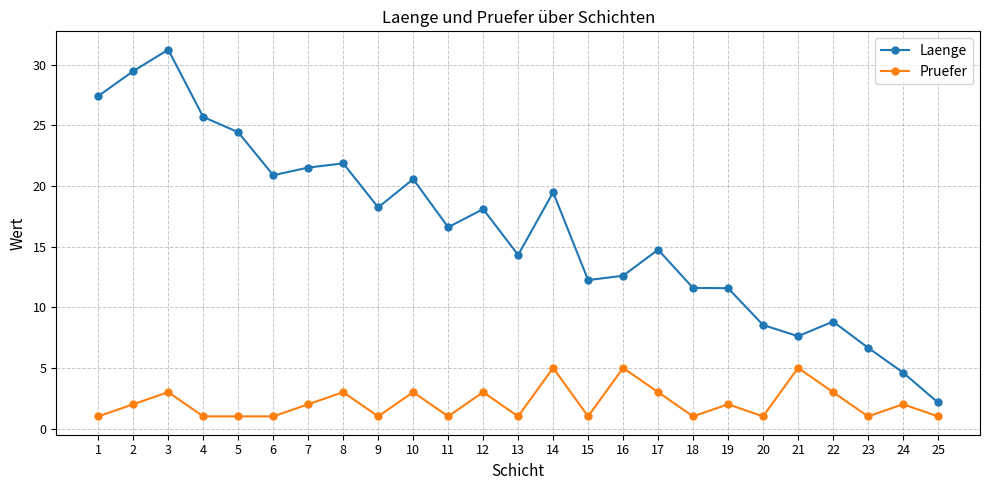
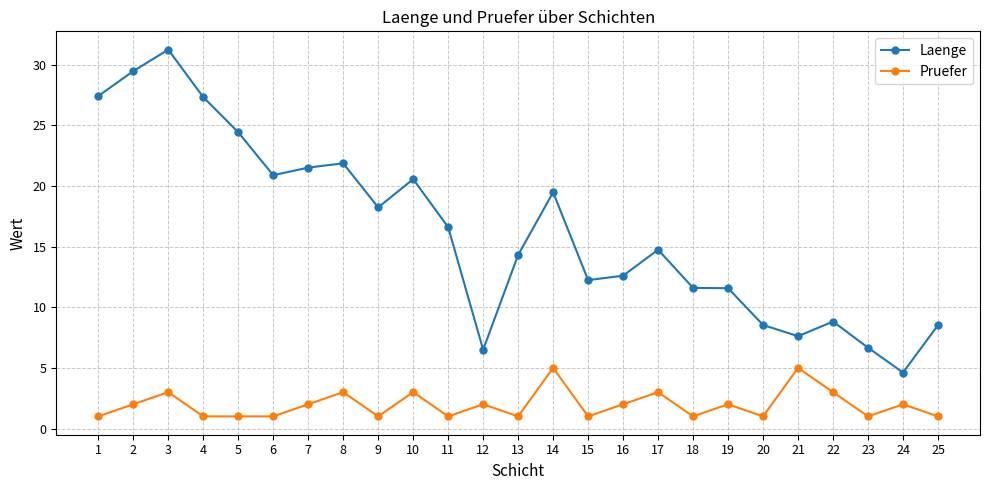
  {
    "Laenge": {
      "1": 27.4,
      "2": 29.5,
      "3": 31.3,
-     "4": 25.7,
+     "4": 27.3,
      "5": 24.4,
      "6": 20.9,
      "7": 21.5,
      "8": 21.9,
      "9": 18.2,
      "10": 20.6,
      "11": 16.6,
-     "12": 18.1,
+     "12": 6.5,
      "13": 14.3,
      "14": 19.5,
      "15": 12.2,
      "16": 12.6,
      "17": 14.8,
      "18": 11.6,
      "19": 11.6,
      "20": 8.5,
      "21": 7.6,
      "22": 8.8,
      "23": 6.7,
      "24": 4.6,
-     "25": 2.1
+     "25": 8.5
    },
    "Pruefer": {
      "1": 1,
      "2": 2,
      "3": 3,
      "4": 1,
      "5": 1,
      "6": 1,
      "7": 2,
      "8": 3,
      "9": 1,
      "10": 3,
      "11": 1,
-     "12": 3,
+     "12": 2,
      "13": 1,
      "14": 5,
      "15": 1,
-     "16": 5,
+     "16": 2,
      "17": 3,
      "18": 1,
      "19": 2,
      "20": 1,
      "21": 5,
      "22": 3,
      "23": 1,
      "24": 2,
      "25": 1
    }
  }
